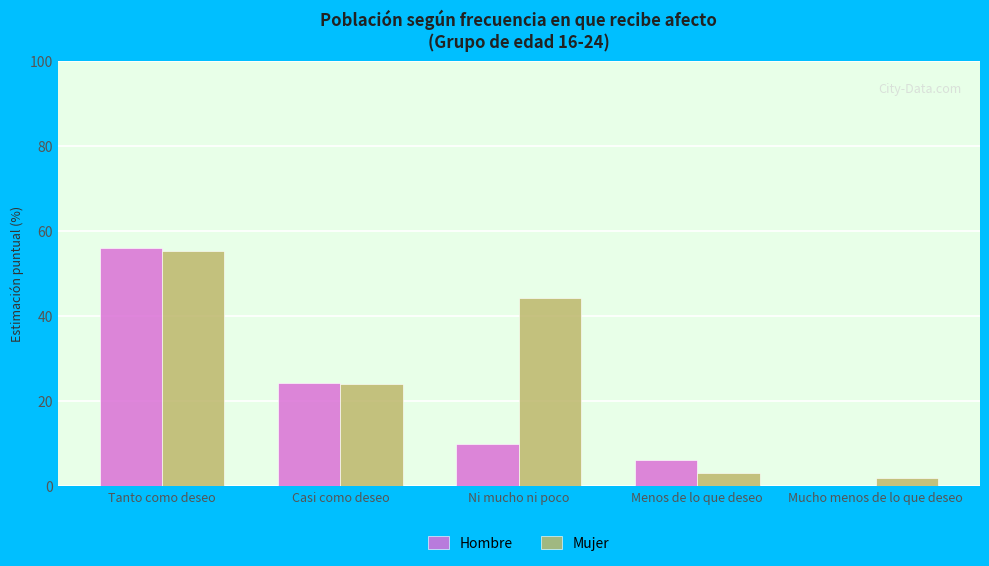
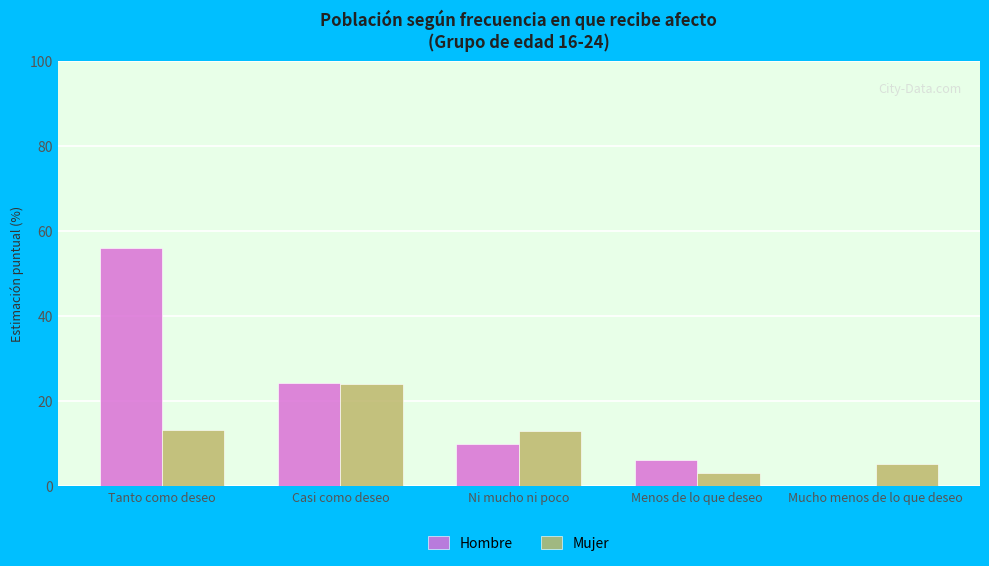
  {
    "Hombre": {
      "Tanto como deseo": 56,
      "Casi como deseo": 24,
      "Ni mucho ni poco": 10,
      "Menos de lo que deseo": 6,
      "Mucho menos de lo que deseo": 0
    },
    "Mujer": {
-     "Tanto como deseo": 55,
+     "Tanto como deseo": 13,
      "Casi como deseo": 24,
-     "Ni mucho ni poco": 44,
+     "Ni mucho ni poco": 13,
      "Menos de lo que deseo": 3,
-     "Mucho menos de lo que deseo": 2
+     "Mucho menos de lo que deseo": 5
    }
  }
